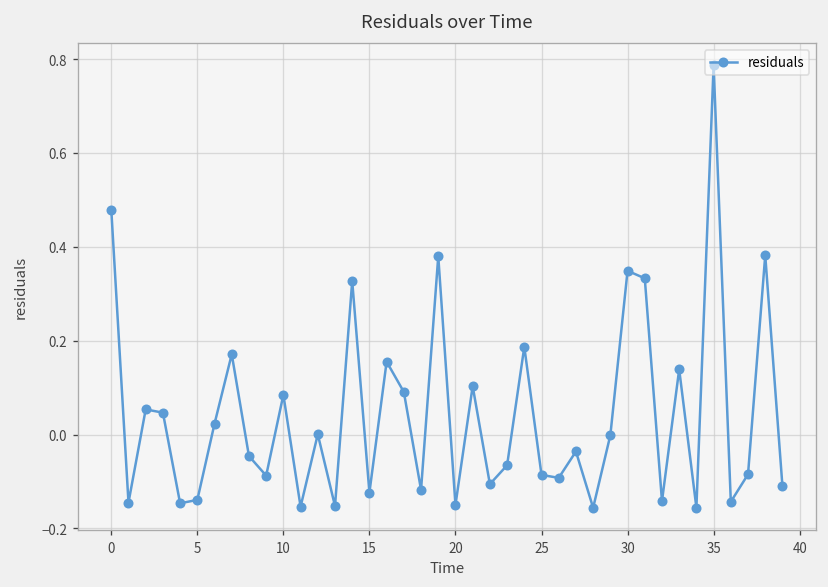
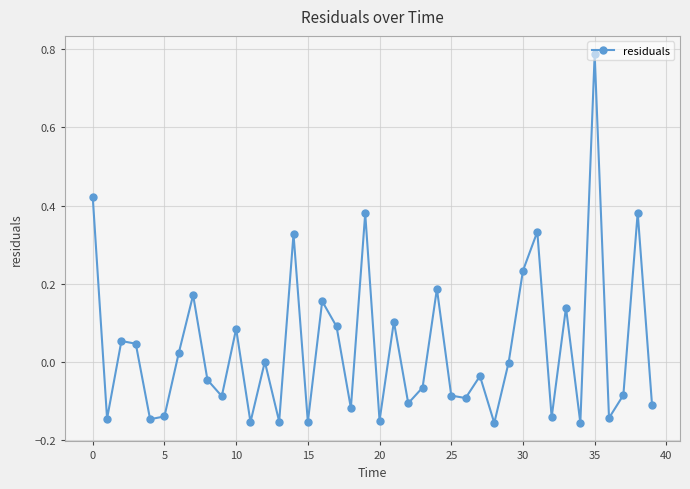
  {
-   "0": 0.48,
+   "0": 0.42,
    "5": -0.14,
    "10": 0.08,
-   "15": -0.12,
+   "15": -0.15,
    "20": -0.15,
    "25": -0.09,
-   "30": 0.35
+   "30": 0.23
  }
